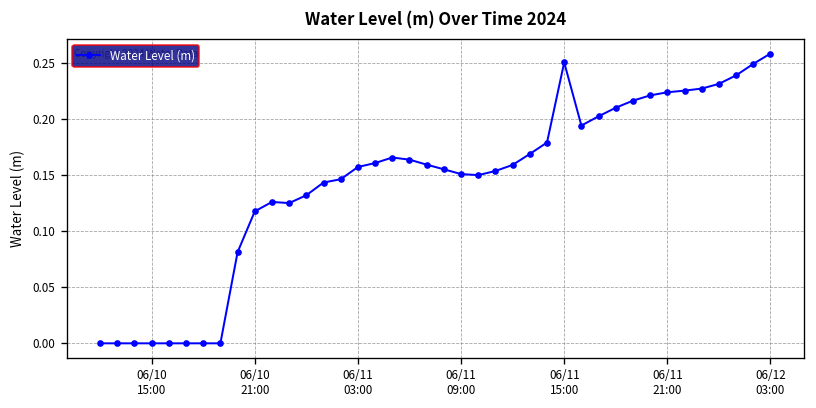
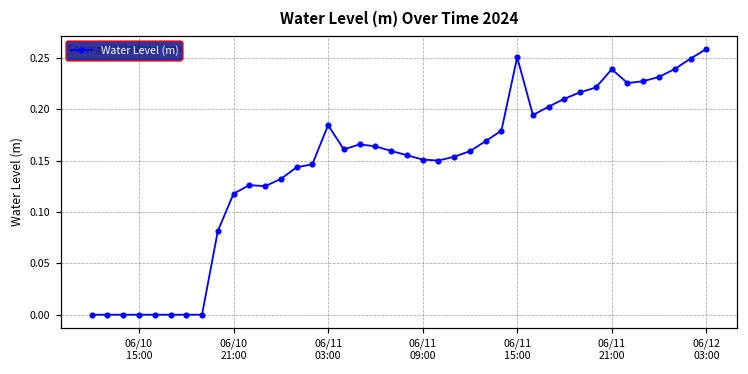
  {
    "06/10 15:00": 0.00,
    "06/10 21:00": 0.12,
-   "06/11 03:00": 0.16,
+   "06/11 03:00": 0.18,
    "06/11 09:00": 0.15,
    "06/11 15:00": 0.25,
-   "06/11 21:00": 0.22,
+   "06/11 21:00": 0.24,
    "06/12 03:00": 0.26
  }
